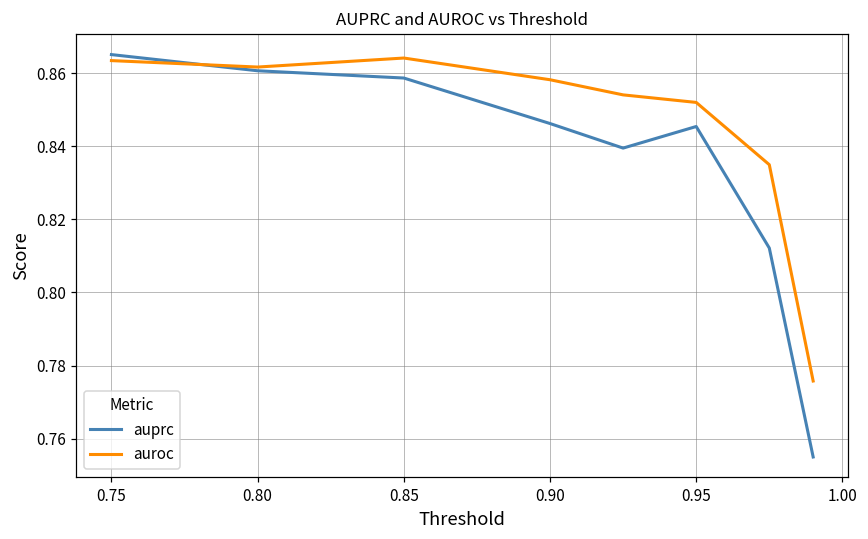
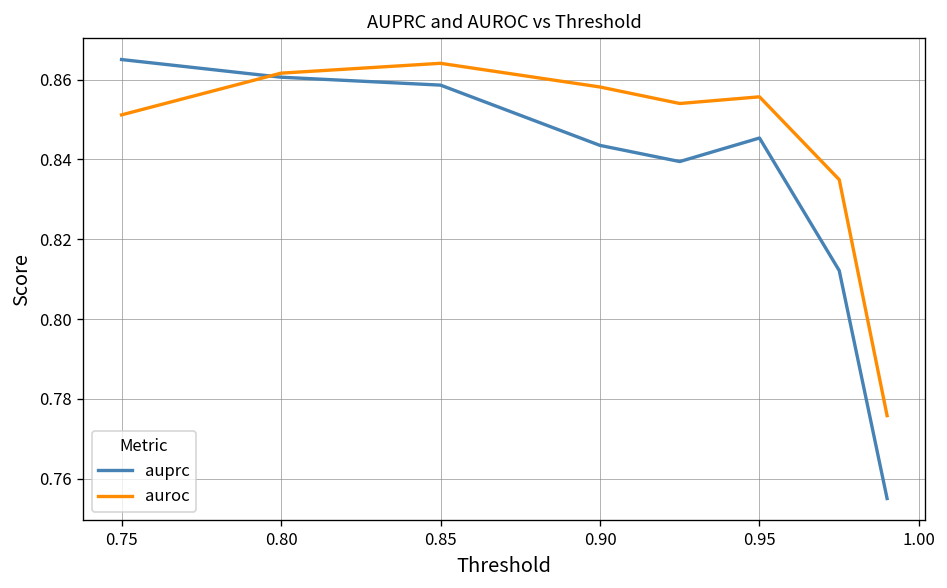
  {
    "auprc": {
      "0.75": 0.865,
      "0.80": 0.861,
      "0.85": 0.859,
-     "0.90": 0.846,
+     "0.90": 0.844,
      "0.95": 0.845
    },
    "auroc": {
-     "0.75": 0.863,
+     "0.75": 0.851,
      "0.80": 0.862,
      "0.85": 0.864,
      "0.90": 0.858,
-     "0.95": 0.852
+     "0.95": 0.856
    }
  }
